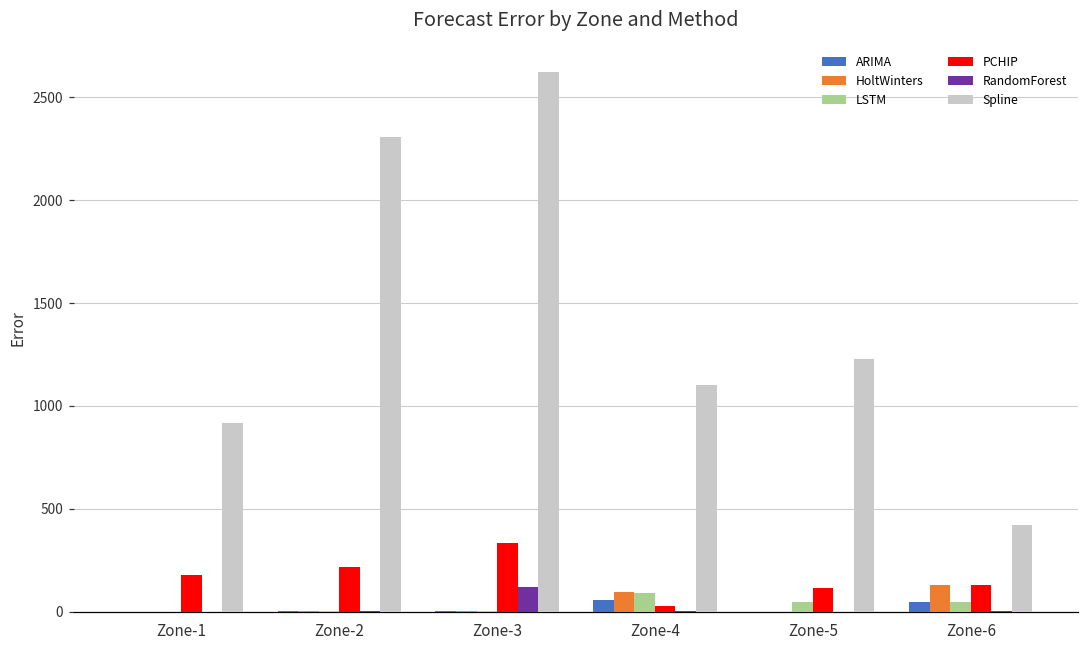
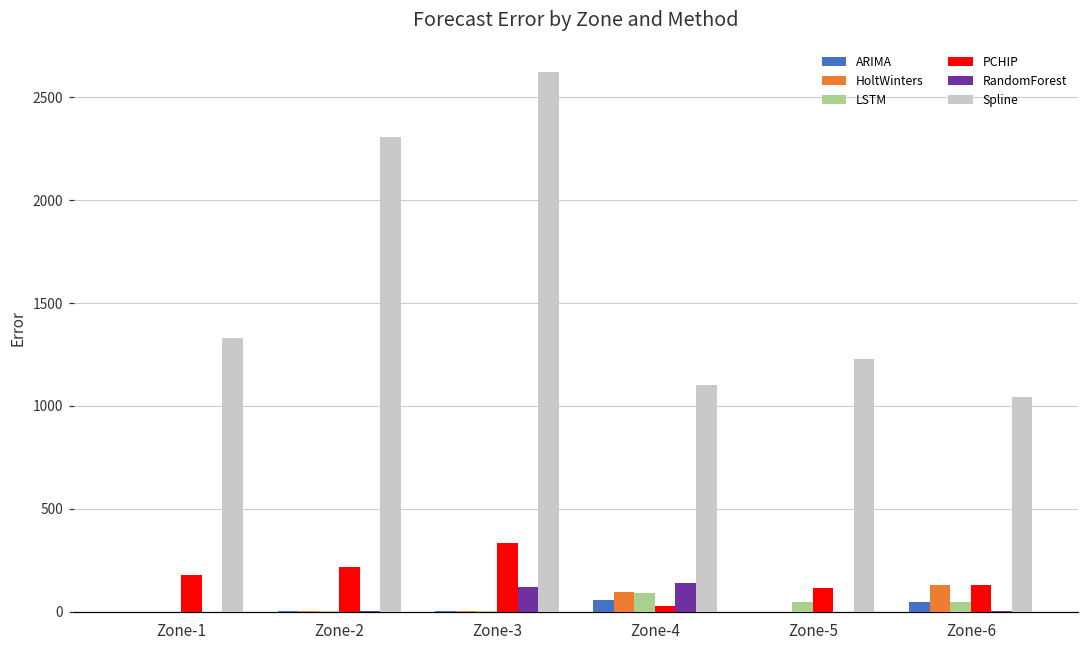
  {
    "ARIMA": {
      "Zone-4": 60,
      "Zone-6": 50
    },
    "HoltWinters": {
      "Zone-4": 100,
      "Zone-6": 130
    },
    "LSTM": {
      "Zone-4": 90,
      "Zone-5": 50,
      "Zone-6": 50
    },
    "PCHIP": {
      "Zone-1": 180,
      "Zone-2": 220,
      "Zone-3": 340,
      "Zone-4": 30,
      "Zone-5": 120,
      "Zone-6": 130
    },
    "RandomForest": {
      "Zone-3": 120,
-     "Zone-4": 0
+     "Zone-4": 140
    },
    "Spline": {
-     "Zone-1": 920,
+     "Zone-1": 1330,
      "Zone-2": 2310,
      "Zone-3": 2620,
      "Zone-4": 1100,
      "Zone-5": 1230,
-     "Zone-6": 420
+     "Zone-6": 1040
    }
  }
